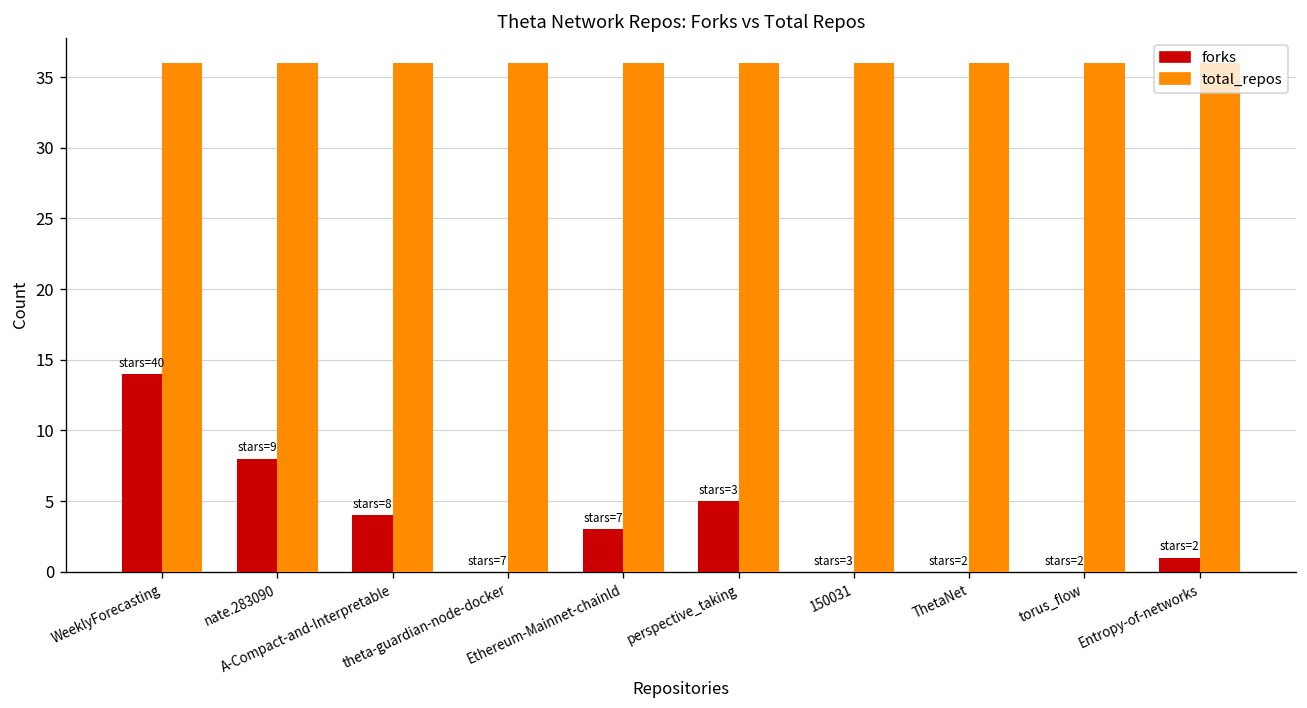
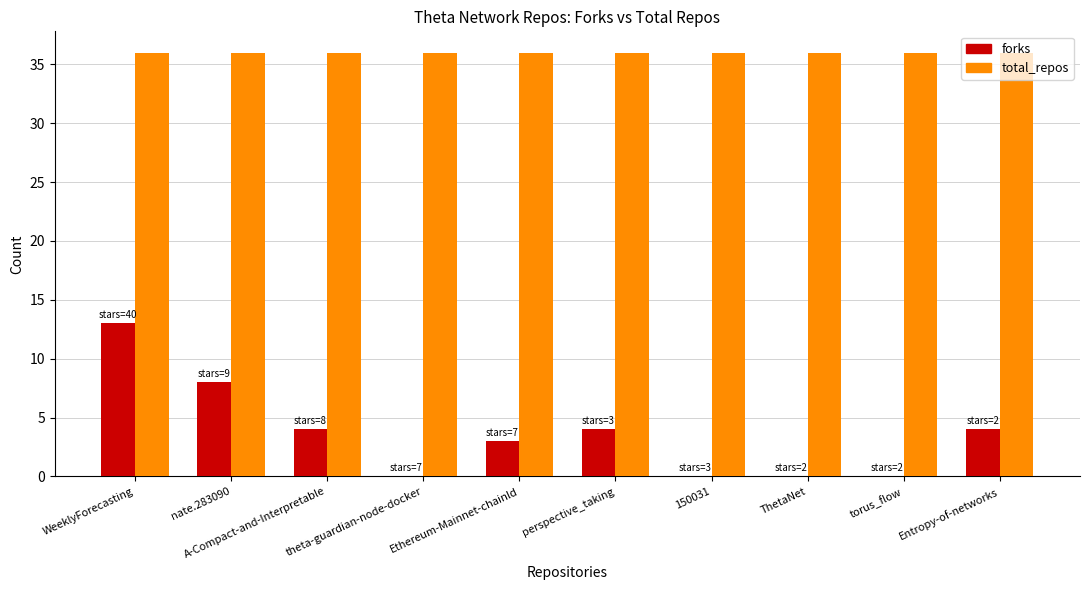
  {
    "forks": {
-     "WeeklyForecasting": 14,
-     "perspective_taking": 5,
-     "Entropy-of-networks": 1
+     "WeeklyForecasting": 13,
+     "perspective_taking": 4,
+     "Entropy-of-networks": 4
    },
    "total_repos": {
      "WeeklyForecasting": 36,
      "nate.283090": 36,
      "A-Compact-and-Interpretable": 36,
      "theta-guardian-node-docker": 36,
      "Ethereum-Mainnet-chainld": 36,
      "perspective_taking": 36,
      "150031": 36,
      "ThetaNet": 36,
      "torus_flow": 36
    }
  }
